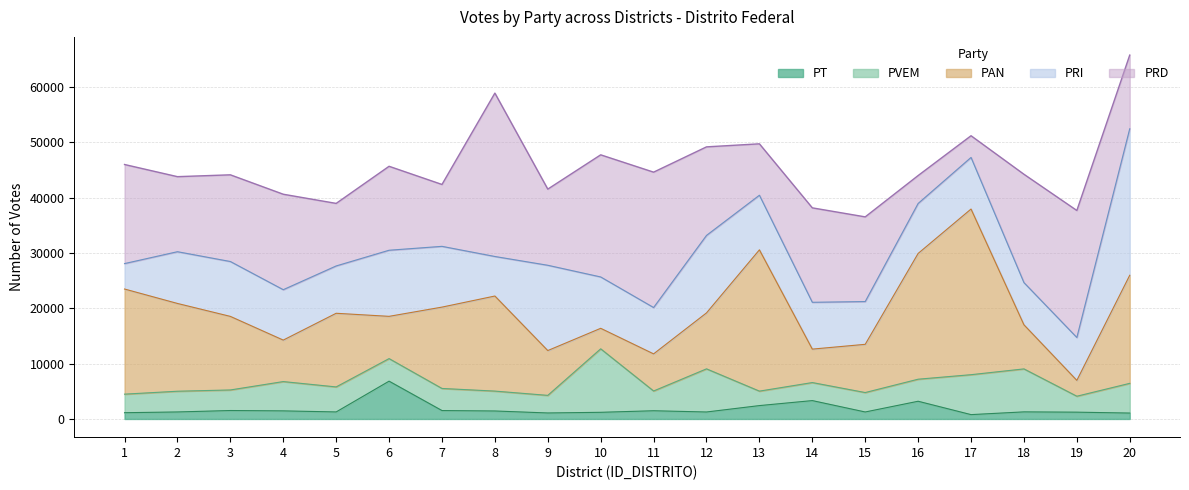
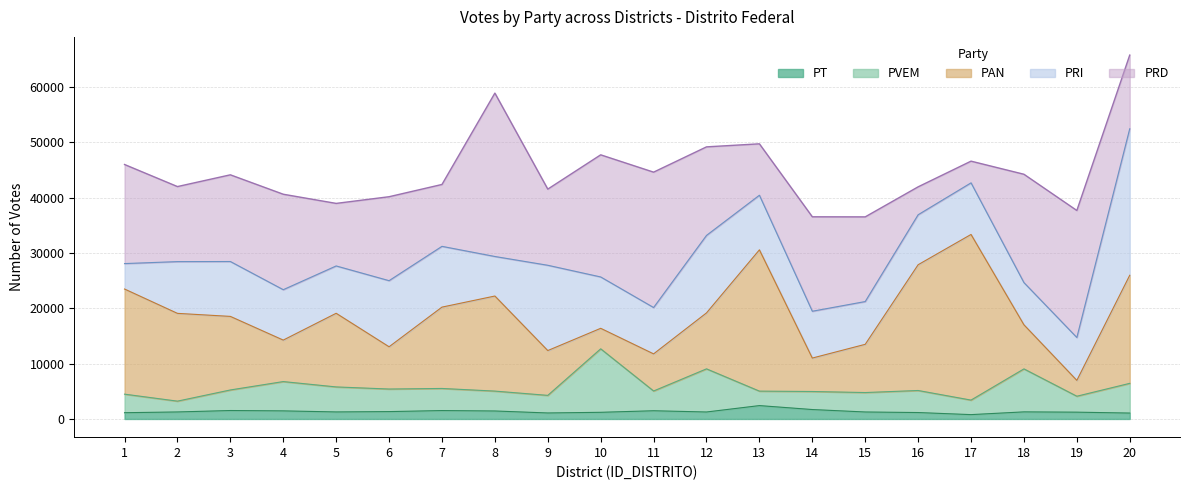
  {
    "PT": {
      "1": 1000,
      "2": 1000,
      "3": 2000,
      "4": 1000,
      "5": 1000,
-     "6": 7000,
+     "6": 1000,
      "7": 2000,
      "8": 1000,
      "9": 1000,
      "10": 1000,
      "11": 1000,
      "12": 1000,
      "13": 2000,
-     "14": 3000,
+     "14": 2000,
      "15": 1000,
-     "16": 3000,
+     "16": 1000,
      "17": 1000,
      "18": 1000,
      "19": 1000,
      "20": 1000
    },
    "PVEM": {
      "1": 3000,
-     "2": 4000,
+     "2": 2000,
      "3": 4000,
      "4": 5000,
      "5": 5000,
      "6": 4000,
      "7": 4000,
      "8": 4000,
      "9": 3000,
      "10": 11000,
      "11": 4000,
      "12": 8000,
      "13": 3000,
      "14": 3000,
      "15": 4000,
      "16": 4000,
-     "17": 7000,
+     "17": 3000,
      "18": 8000,
      "19": 3000,
      "20": 5000
    },
    "PAN": {
      "1": 19000,
      "2": 16000,
      "3": 13000,
      "4": 7000,
      "5": 13000,
      "6": 8000,
      "7": 15000,
      "8": 17000,
      "9": 8000,
      "10": 4000,
      "11": 7000,
      "12": 10000,
      "13": 26000,
      "14": 6000,
      "15": 9000,
      "16": 23000,
      "17": 30000,
      "18": 8000,
      "19": 3000,
      "20": 20000
    }
  }
